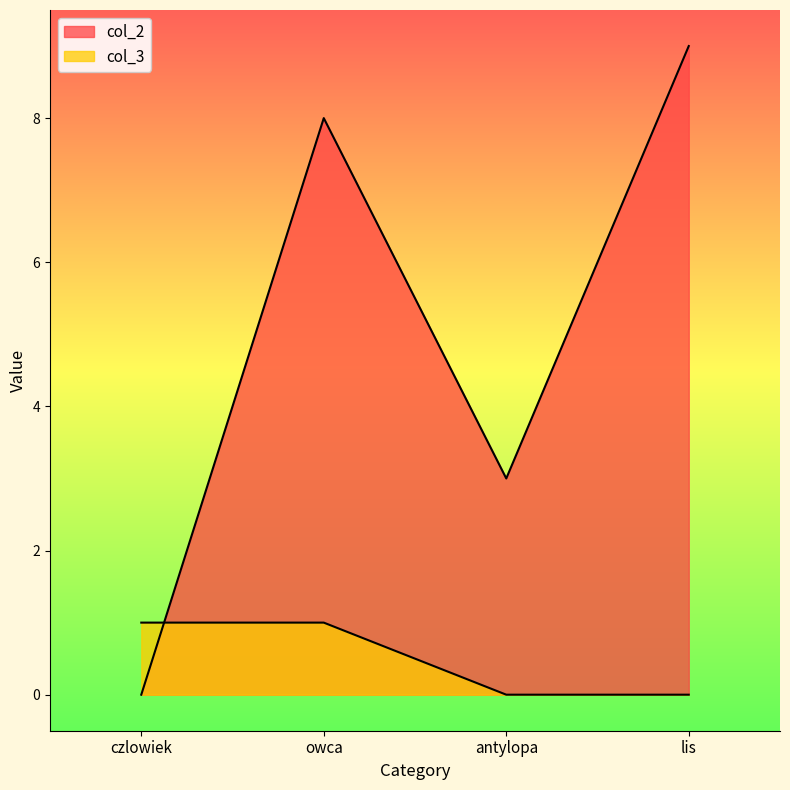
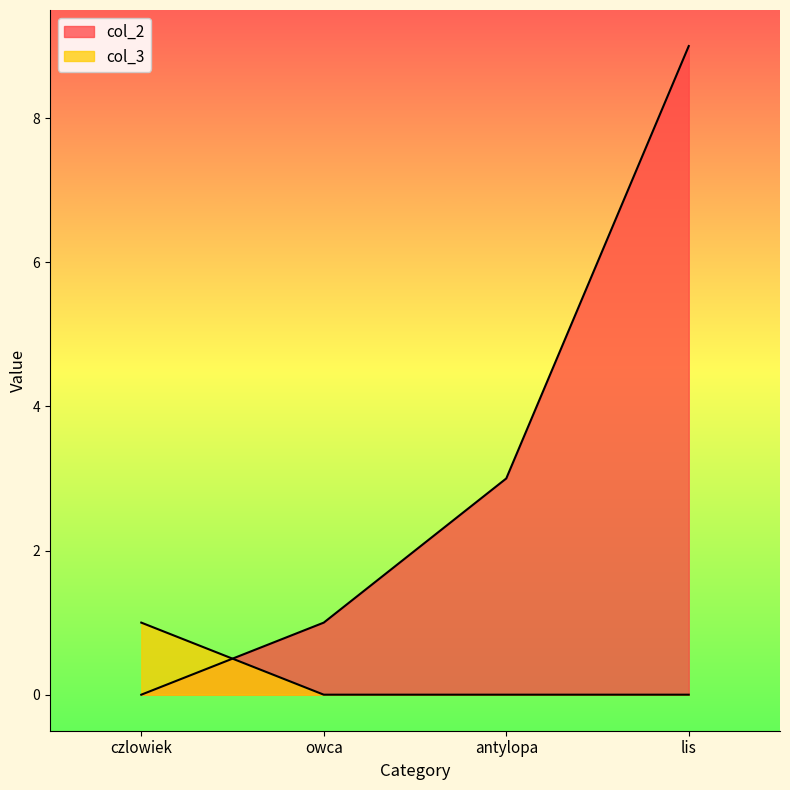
  {
    "col_2": {
      "czlowiek": 0,
-     "owca": 8,
+     "owca": 1,
      "antylopa": 3,
      "lis": 9
    },
    "col_3": {
      "czlowiek": 1,
-     "owca": 1,
+     "owca": 0,
      "antylopa": 0,
      "lis": 0
    }
  }
